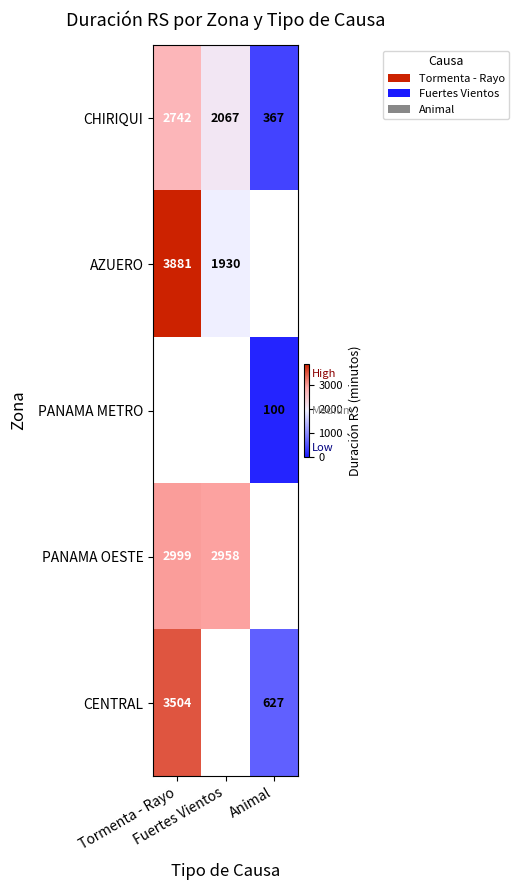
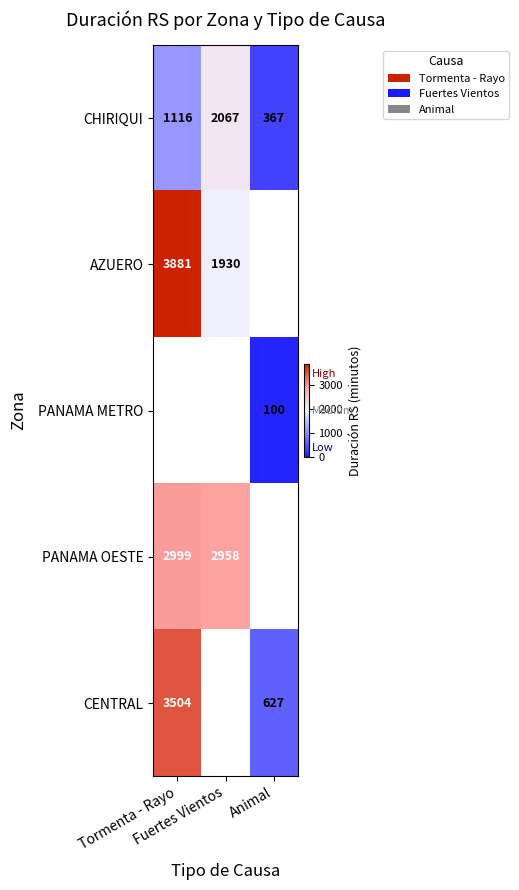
  {
    "CHIRIQUI": {
-     "Tormenta - Rayo": 2742,
+     "Tormenta - Rayo": 1116,
      "Fuertes Vientos": 2067,
      "Animal": 367
    },
    "AZUERO": {
      "Tormenta - Rayo": 3881,
      "Fuertes Vientos": 1930
    },
    "PANAMA METRO": {
      "Animal": 100
    },
    "PANAMA OESTE": {
      "Tormenta - Rayo": 2999,
      "Fuertes Vientos": 2958
    },
    "CENTRAL": {
      "Tormenta - Rayo": 3504,
      "Animal": 627
    }
  }
